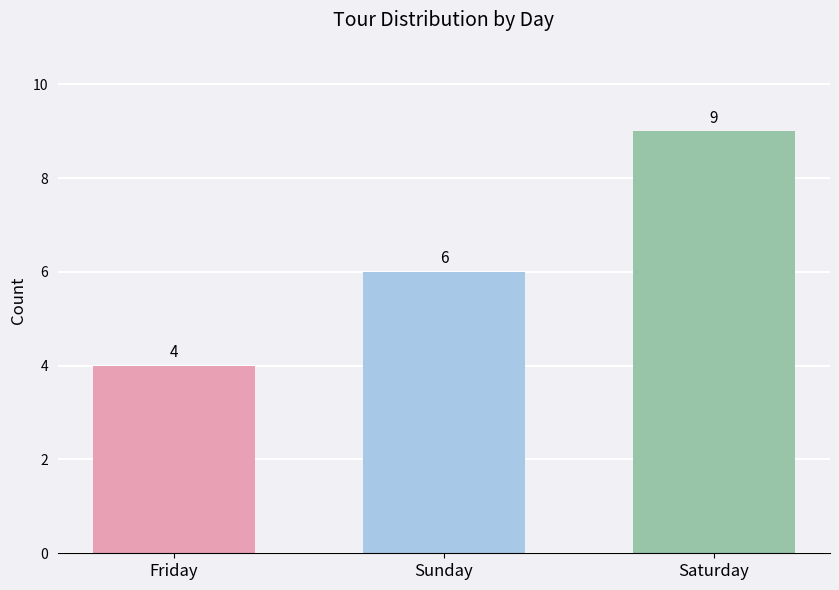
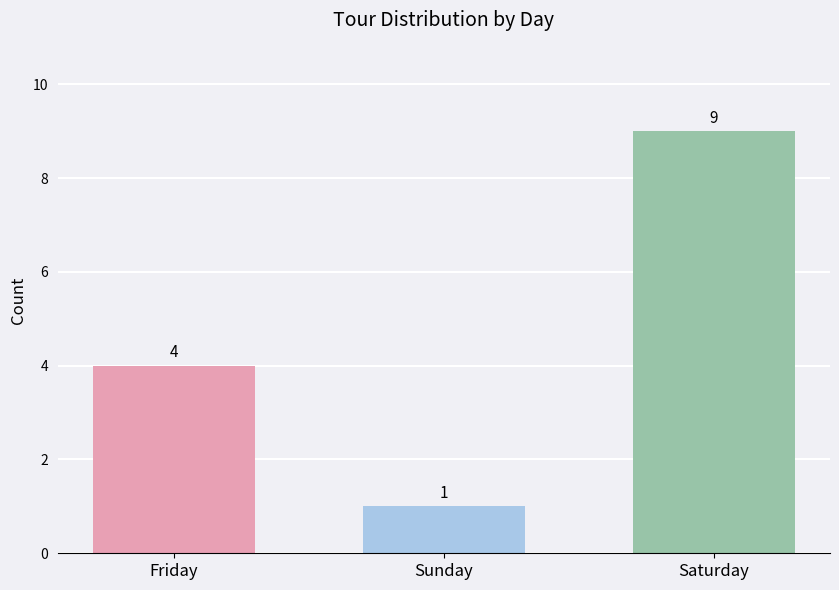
  {
    "Friday": 4,
-   "Sunday": 6,
+   "Sunday": 1,
    "Saturday": 9
  }
